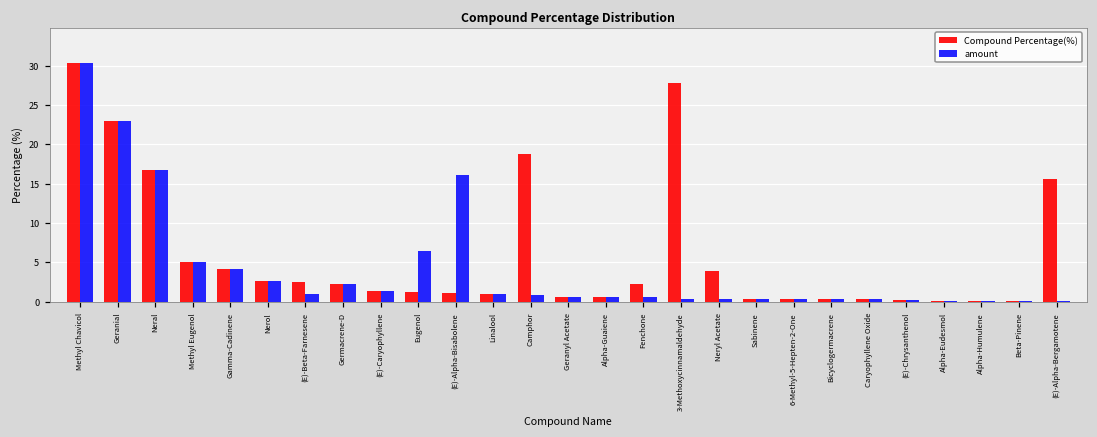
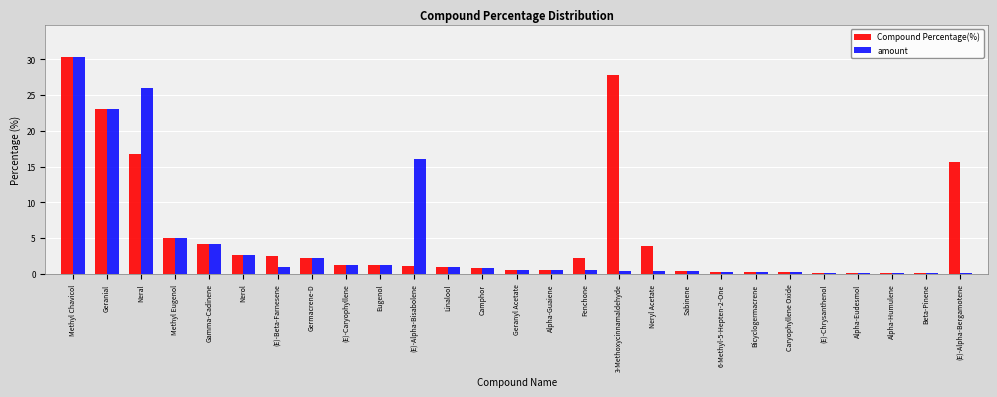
  {
    "Compound Percentage(%)": {
      "Methyl Chavicol": 30,
      "Geranial": 23,
      "Neral": 17,
      "Methyl Eugenol": 5,
      "Gamma-Cadinene": 4,
      "Nerol": 3,
      "(E)-Beta-Farnesene": 3,
      "Germacrene-D": 2,
      "(E)-Caryophyllene": 1,
      "Eugenol": 1,
      "(E)-Alpha-Bisabolene": 1,
      "Linalool": 1,
-     "Camphor": 19,
+     "Camphor": 1,
      "Geranyl Acetate": 1,
      "Alpha-Guaiene": 1,
      "Fenchone": 2,
      "3-Methoxycinnamaldehyde": 28,
      "Neryl Acetate": 4,
      "Sabinene": 0,
      "(E)-Alpha-Bergamotene": 16
    },
    "amount": {
      "Methyl Chavicol": 30,
      "Geranial": 23,
-     "Neral": 17,
+     "Neral": 26,
      "Methyl Eugenol": 5,
      "Gamma-Cadinene": 4,
      "Nerol": 3,
      "(E)-Beta-Farnesene": 1,
      "Germacrene-D": 2,
      "(E)-Caryophyllene": 1,
-     "Eugenol": 6,
+     "Eugenol": 1,
      "(E)-Alpha-Bisabolene": 16,
      "Linalool": 1,
      "Camphor": 1,
      "Geranyl Acetate": 1,
      "Alpha-Guaiene": 1,
      "Fenchone": 1,
      "3-Methoxycinnamaldehyde": 0,
      "Neryl Acetate": 0,
      "Sabinene": 0
    }
  }
